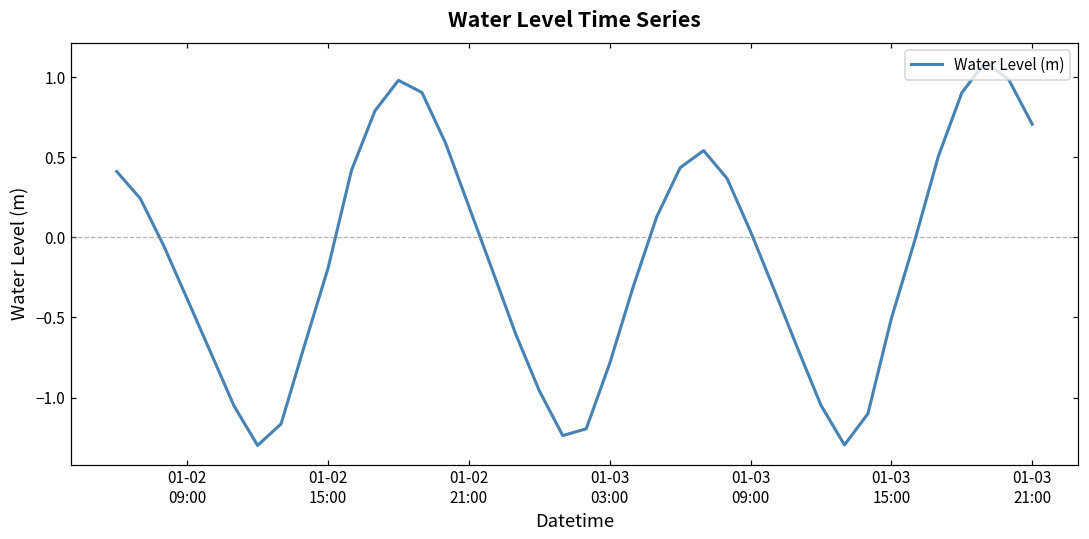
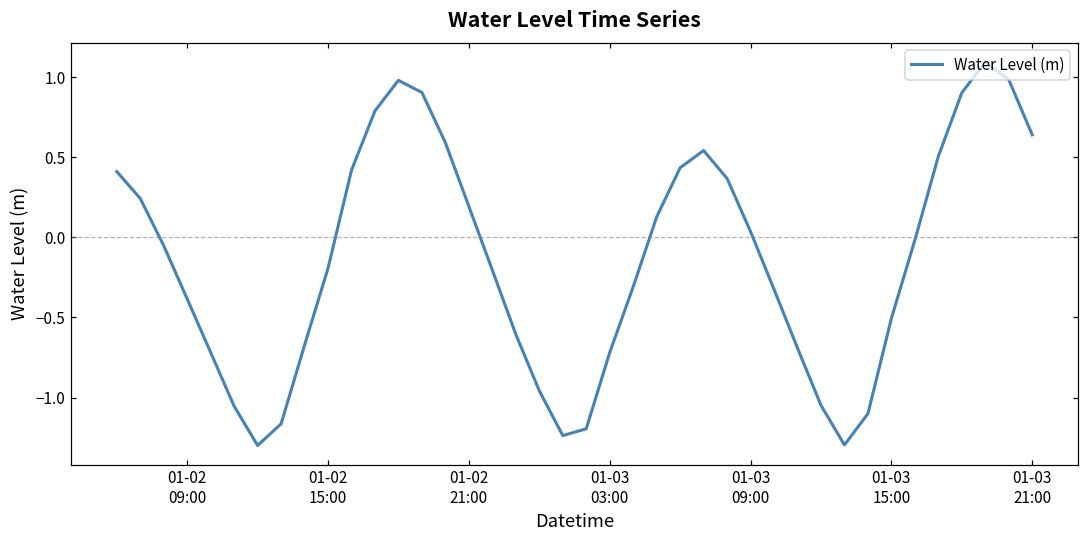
  {
    "01-02 09:00": -0.38,
    "01-02 15:00": -0.19,
    "01-02 21:00": 0.19,
-   "01-03 03:00": -0.79,
+   "01-03 03:00": -0.72,
    "01-03 09:00": 0.04,
    "01-03 15:00": -0.51,
-   "01-03 21:00": 0.71
+   "01-03 21:00": 0.64
  }
